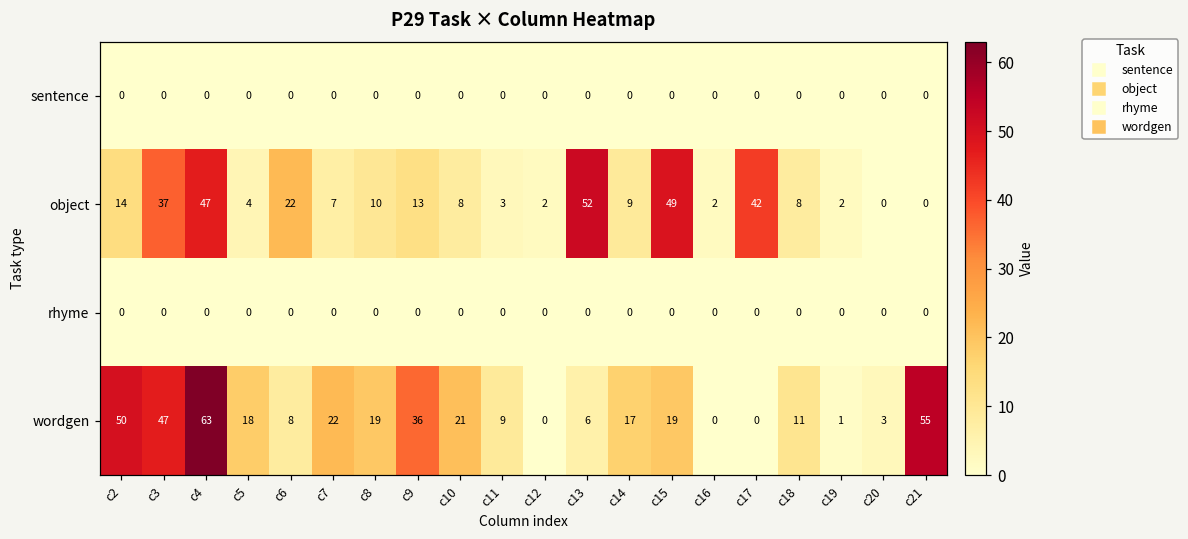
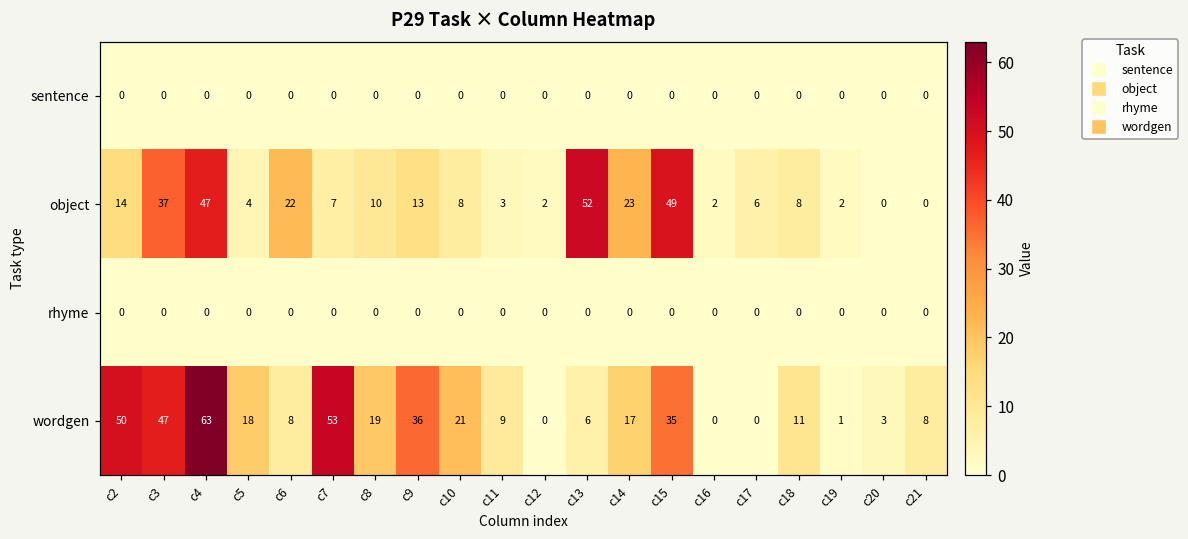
  {
    "sentence": {
      "c2": 0,
      "c3": 0,
      "c4": 0,
      "c5": 0,
      "c6": 0,
      "c7": 0,
      "c8": 0,
      "c9": 0,
      "c10": 0,
      "c11": 0,
      "c12": 0,
      "c13": 0,
      "c14": 0,
      "c15": 0,
      "c16": 0,
      "c17": 0,
      "c18": 0,
      "c19": 0,
      "c20": 0,
      "c21": 0
    },
    "object": {
      "c2": 14,
      "c3": 37,
      "c4": 47,
      "c5": 4,
      "c6": 22,
      "c7": 7,
      "c8": 10,
      "c9": 13,
      "c10": 8,
      "c11": 3,
      "c12": 2,
      "c13": 52,
-     "c14": 9,
+     "c14": 23,
      "c15": 49,
      "c16": 2,
-     "c17": 42,
+     "c17": 6,
      "c18": 8,
      "c19": 2,
      "c20": 0,
      "c21": 0
    },
    "rhyme": {
      "c2": 0,
      "c3": 0,
      "c4": 0,
      "c5": 0,
      "c6": 0,
      "c7": 0,
      "c8": 0,
      "c9": 0,
      "c10": 0,
      "c11": 0,
      "c12": 0,
      "c13": 0,
      "c14": 0,
      "c15": 0,
      "c16": 0,
      "c17": 0,
      "c18": 0,
      "c19": 0,
      "c20": 0,
      "c21": 0
    },
    "wordgen": {
      "c2": 50,
      "c3": 47,
      "c4": 63,
      "c5": 18,
      "c6": 8,
-     "c7": 22,
+     "c7": 53,
      "c8": 19,
      "c9": 36,
      "c10": 21,
      "c11": 9,
      "c12": 0,
      "c13": 6,
      "c14": 17,
-     "c15": 19,
+     "c15": 35,
      "c16": 0,
      "c17": 0,
      "c18": 11,
      "c19": 1,
      "c20": 3,
-     "c21": 55
+     "c21": 8
    }
  }
